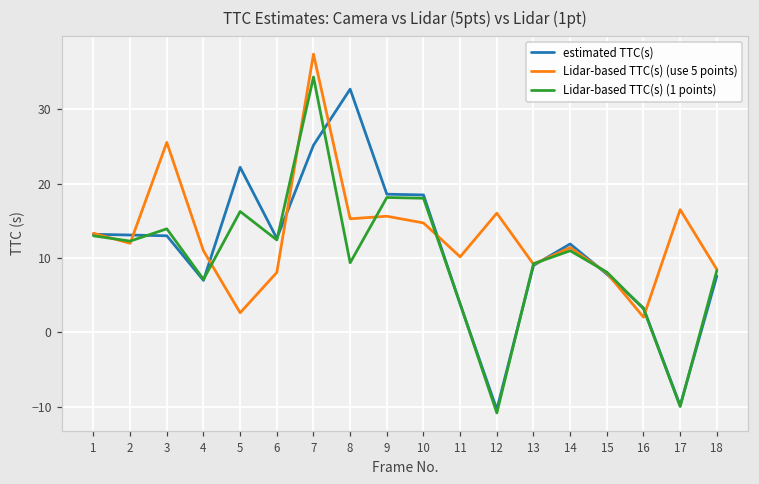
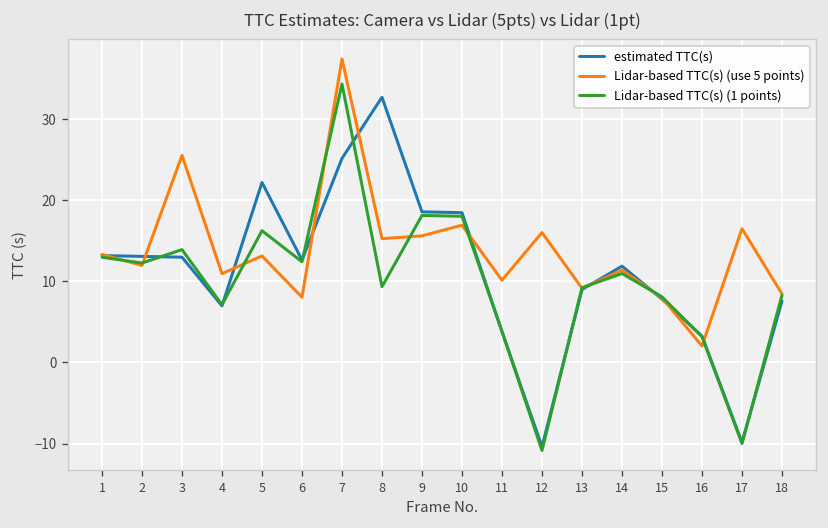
  {
    "estimated TTC(s)": {
      "2": 13,
      "3": 13,
      "5": 22,
      "7": 25,
      "8": 33,
      "9": 19,
      "10": 18,
      "12": -10,
      "14": 12,
      "18": 8
    },
    "Lidar-based TTC(s) (use 5 points)": {
      "3": 26,
      "4": 11,
-     "5": 3,
+     "5": 13,
      "6": 8,
      "7": 37,
      "8": 15,
      "9": 16,
-     "10": 15,
+     "10": 17,
      "11": 10,
      "12": 16,
      "14": 11,
      "16": 2,
      "17": 17
    },
    "Lidar-based TTC(s) (1 points)": {
      "3": 14,
      "5": 16,
      "7": 34,
      "8": 9,
      "9": 18,
      "10": 18,
      "12": -11,
      "14": 11
    }
  }
